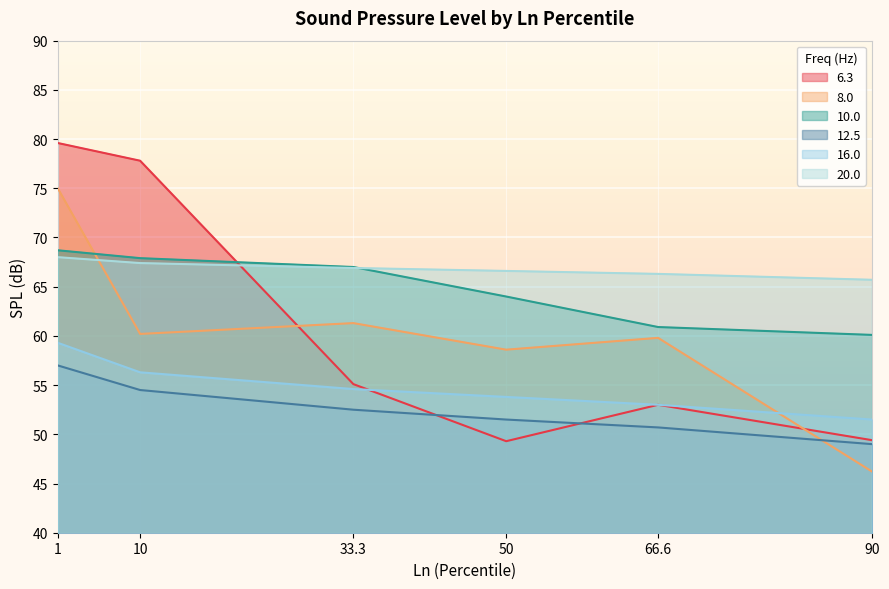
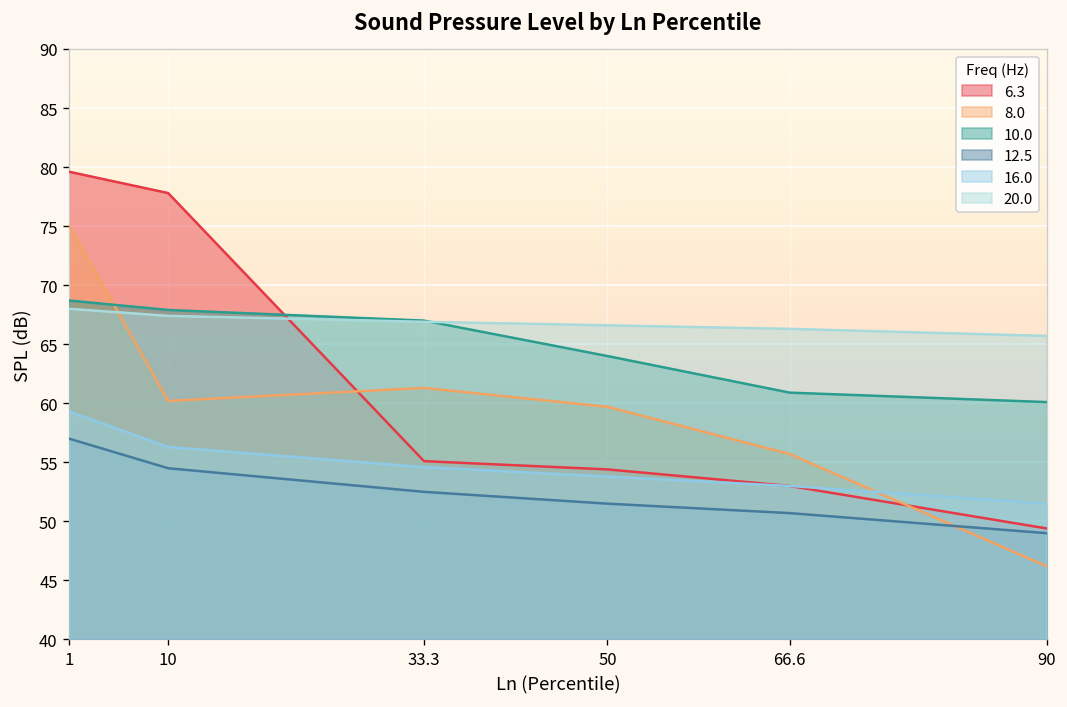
  {
    "6.3": {
      "1": 80,
      "10": 78,
      "33.3": 55,
-     "50": 49,
+     "50": 54,
      "90": 49
    },
    "8.0": {
      "1": 75,
      "10": 60,
      "33.3": 61,
-     "50": 59,
-     "66.6": 60,
+     "50": 60,
+     "66.6": 56,
      "90": 46
    }
  }
